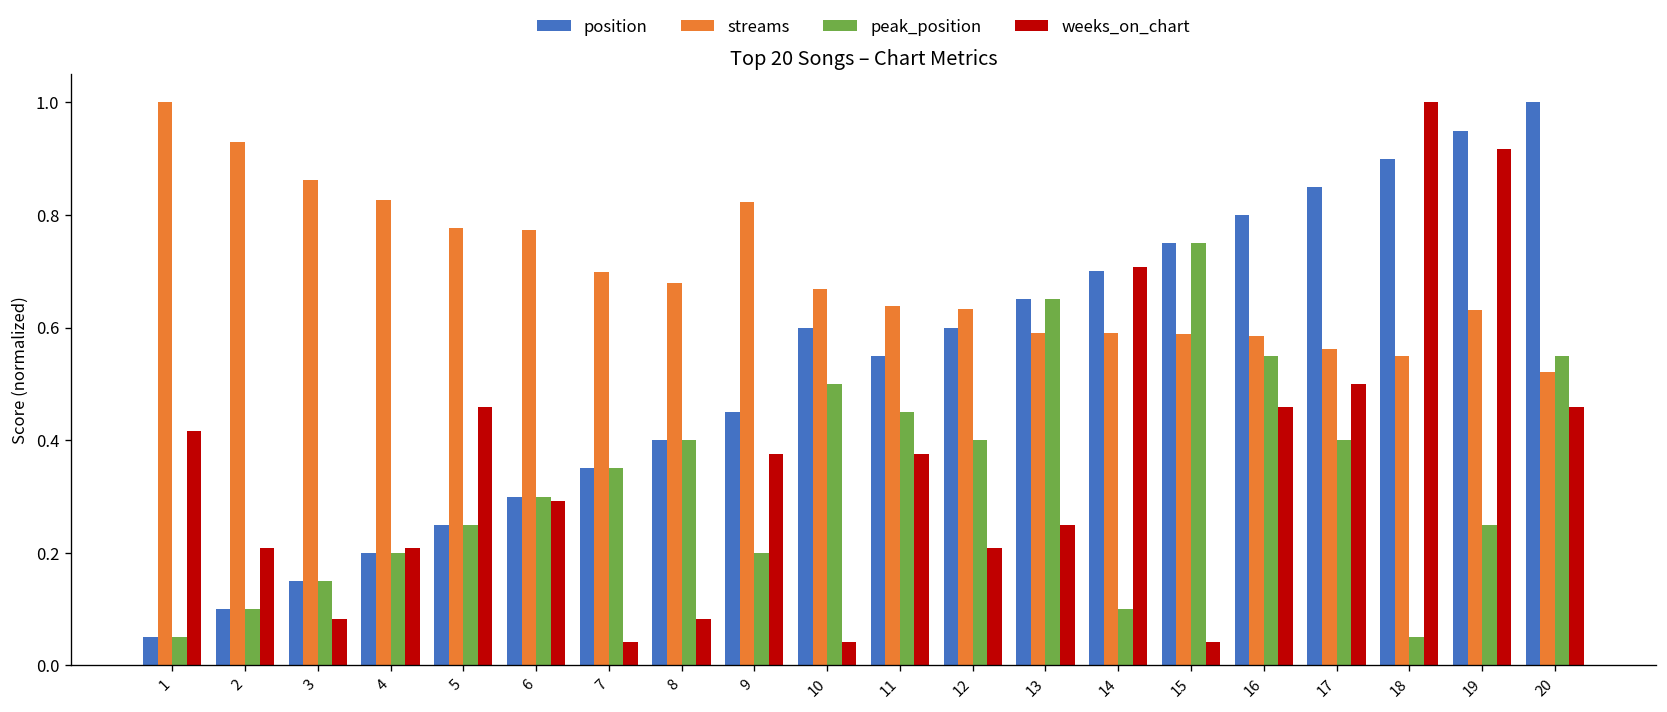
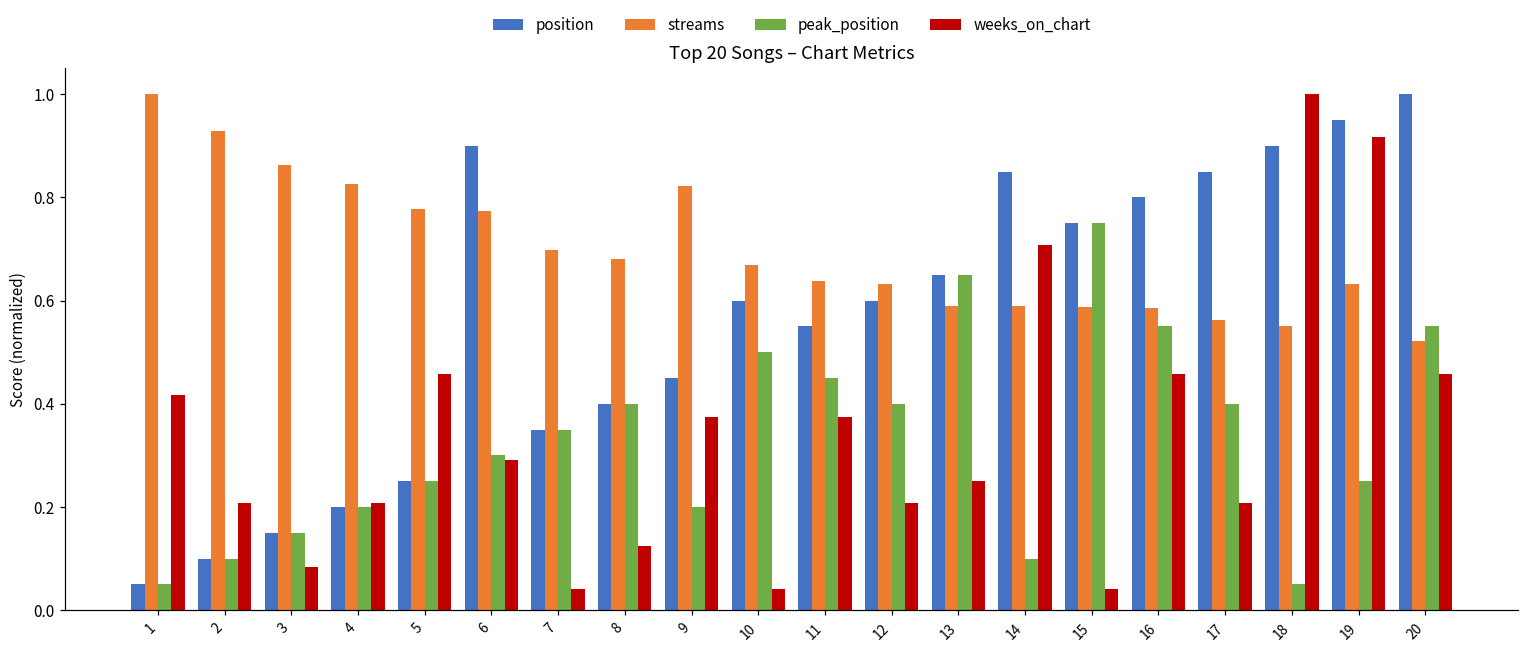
  {
    "position": {
      "1": 0.05,
      "2": 0.10,
      "3": 0.15,
      "4": 0.20,
      "5": 0.25,
-     "6": 0.30,
+     "6": 0.90,
      "7": 0.35,
      "8": 0.40,
      "9": 0.45,
      "10": 0.60,
      "11": 0.55,
      "12": 0.60,
      "13": 0.65,
-     "14": 0.70,
+     "14": 0.85,
      "15": 0.75,
      "16": 0.80,
      "17": 0.85,
      "18": 0.90,
      "19": 0.95,
      "20": 1.00
    },
    "streams": {
      "1": 1.00,
      "2": 0.93,
      "3": 0.86,
      "4": 0.83,
      "5": 0.78,
      "6": 0.77,
      "7": 0.70,
      "8": 0.68,
      "9": 0.82,
      "10": 0.67,
      "11": 0.64,
      "12": 0.63,
      "13": 0.59,
      "14": 0.59,
      "15": 0.59,
      "16": 0.59,
      "17": 0.56,
      "18": 0.55,
      "19": 0.63,
      "20": 0.52
    },
    "peak_position": {
      "1": 0.05,
      "2": 0.10,
      "3": 0.15,
      "4": 0.20,
      "5": 0.25,
      "6": 0.30,
      "7": 0.35,
      "8": 0.40,
      "9": 0.20,
      "10": 0.50,
      "11": 0.45,
      "12": 0.40,
      "13": 0.65,
      "14": 0.10,
      "15": 0.75,
      "16": 0.55,
      "17": 0.40,
      "18": 0.05,
      "19": 0.25,
      "20": 0.55
    },
    "weeks_on_chart": {
      "1": 0.42,
      "2": 0.21,
      "3": 0.08,
      "4": 0.21,
      "5": 0.46,
      "6": 0.29,
      "7": 0.04,
-     "8": 0.08,
+     "8": 0.13,
      "9": 0.38,
      "10": 0.04,
      "11": 0.38,
      "12": 0.21,
      "13": 0.25,
      "14": 0.71,
      "15": 0.04,
      "16": 0.46,
-     "17": 0.50,
+     "17": 0.21,
      "18": 1.00,
      "19": 0.92,
      "20": 0.46
    }
  }
